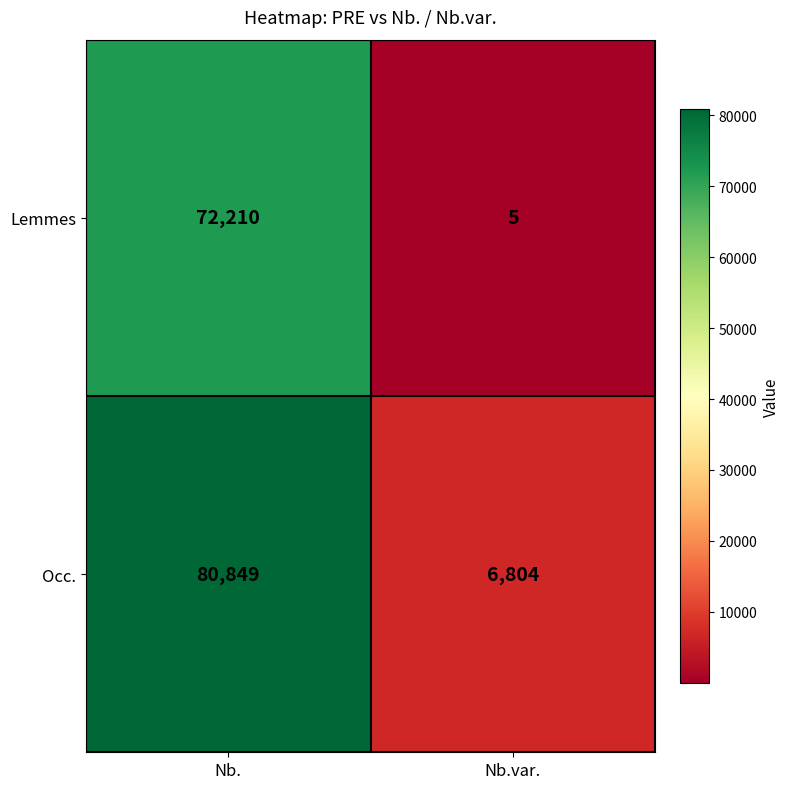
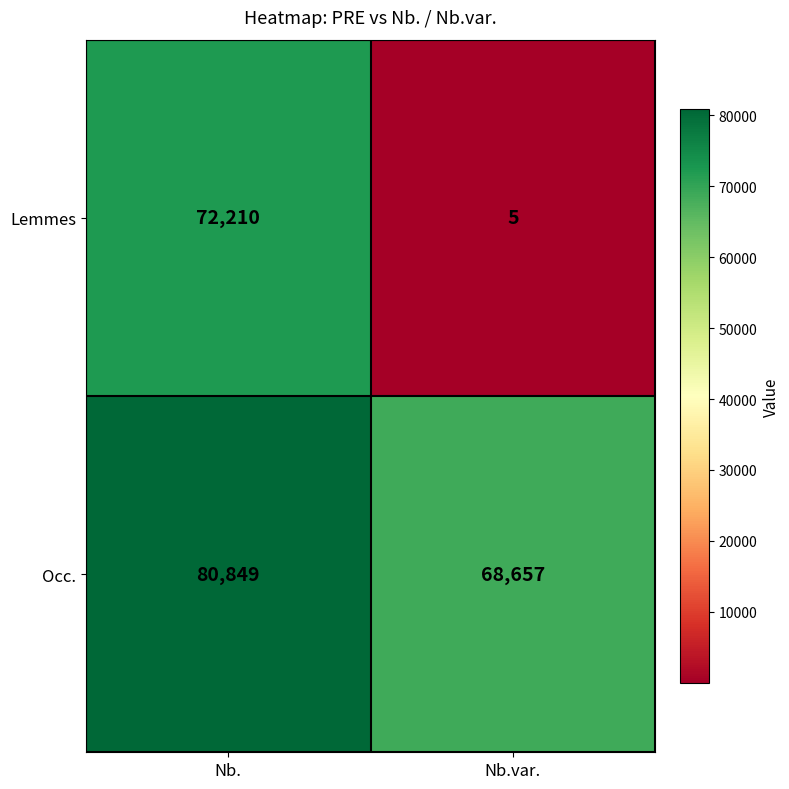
  {
    "Lemmes": {
      "Nb.": "72,210",
      "Nb.var.": "5"
    },
    "Occ.": {
      "Nb.": "80,849",
-     "Nb.var.": "6,804"
+     "Nb.var.": "68,657"
    }
  }
